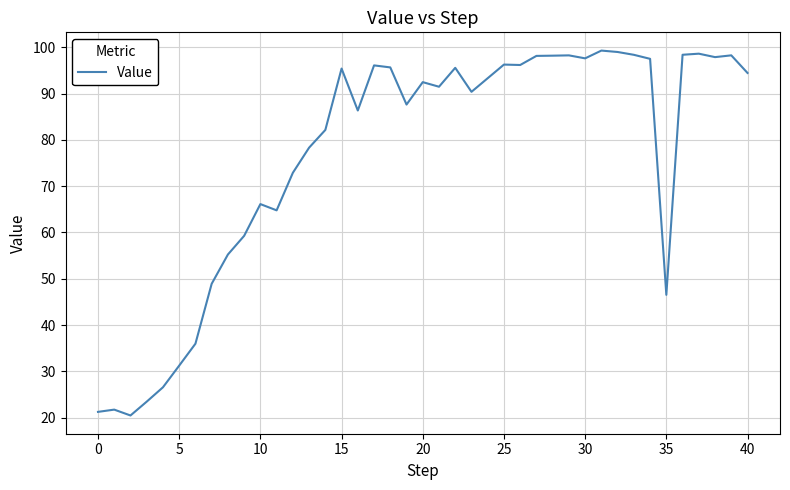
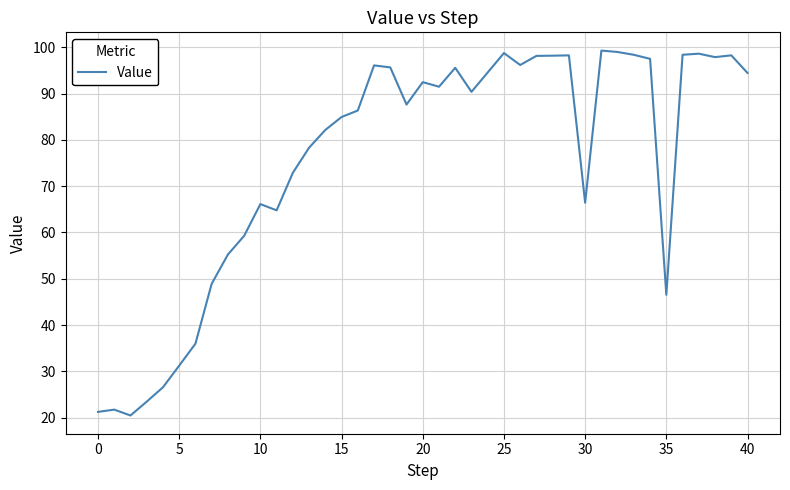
  {
    "0": 21,
    "5": 31,
    "10": 66,
-   "15": 95,
+   "15": 85,
    "20": 92,
-   "25": 96,
-   "30": 98,
+   "25": 99,
+   "30": 66,
    "35": 47,
    "40": 94
  }
